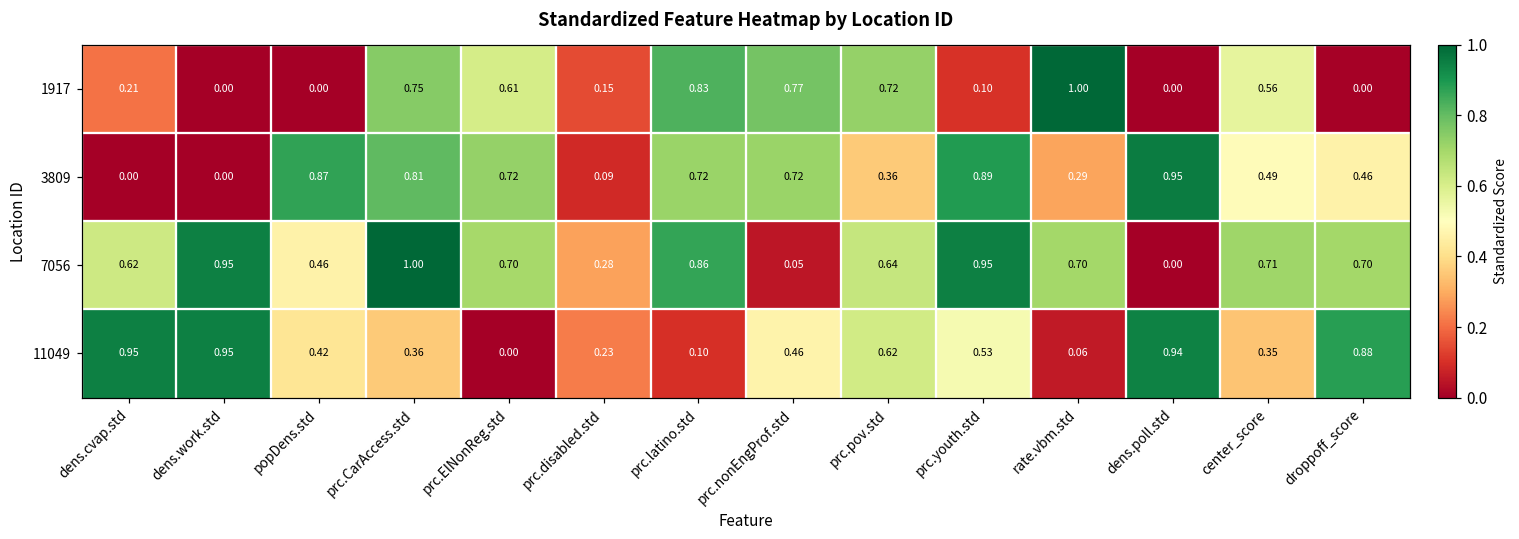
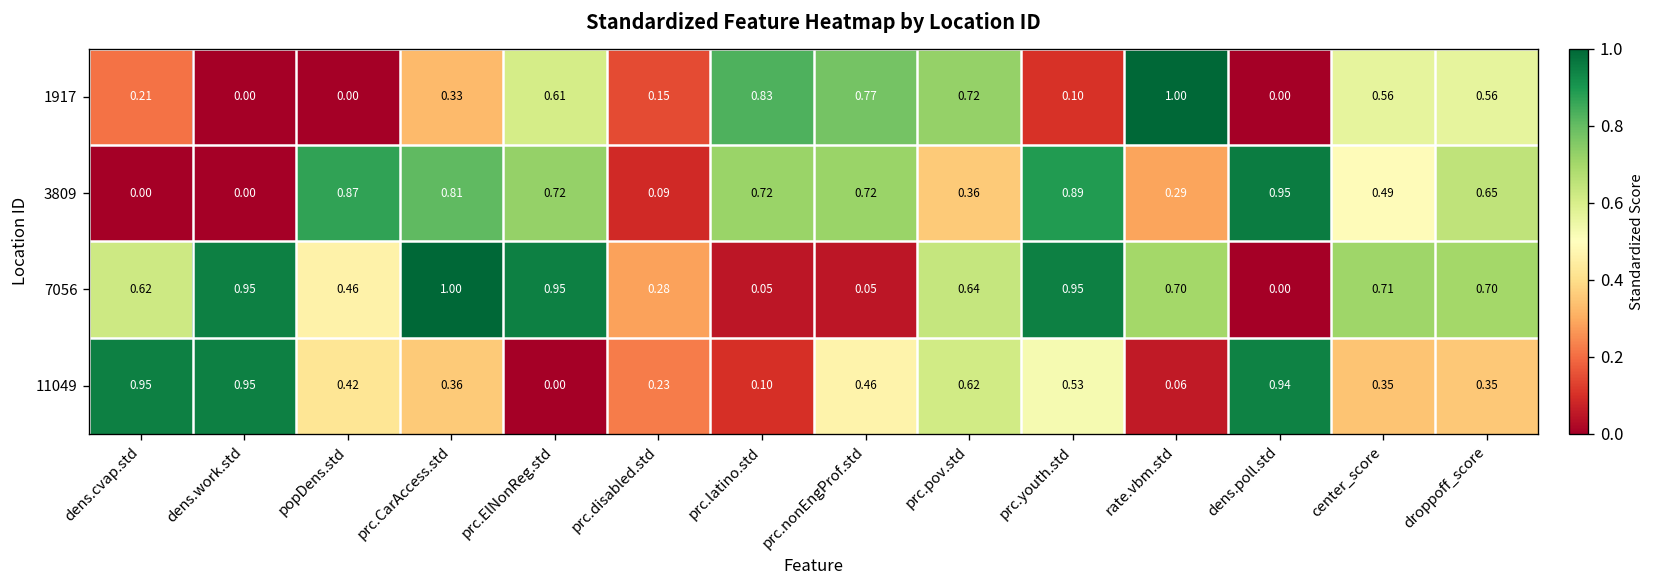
  {
    "1917": {
      "dens.cvap.std": 0.21,
      "dens.work.std": 0.00,
      "popDens.std": 0.00,
-     "prc.CarAccess.std": 0.75,
+     "prc.CarAccess.std": 0.33,
      "prc.ElNonReg.std": 0.61,
      "prc.disabled.std": 0.15,
      "prc.latino.std": 0.83,
      "prc.nonEngProf.std": 0.77,
      "prc.pov.std": 0.72,
      "prc.youth.std": 0.10,
      "rate.vbm.std": 1.00,
      "dens.poll.std": 0.00,
      "center_score": 0.56,
-     "droppoff_score": 0.00
+     "droppoff_score": 0.56
    },
    "3809": {
      "dens.cvap.std": 0.00,
      "dens.work.std": 0.00,
      "popDens.std": 0.87,
      "prc.CarAccess.std": 0.81,
      "prc.ElNonReg.std": 0.72,
      "prc.disabled.std": 0.09,
      "prc.latino.std": 0.72,
      "prc.nonEngProf.std": 0.72,
      "prc.pov.std": 0.36,
      "prc.youth.std": 0.89,
      "rate.vbm.std": 0.29,
      "dens.poll.std": 0.95,
      "center_score": 0.49,
-     "droppoff_score": 0.46
+     "droppoff_score": 0.65
    },
    "7056": {
      "dens.cvap.std": 0.62,
      "dens.work.std": 0.95,
      "popDens.std": 0.46,
      "prc.CarAccess.std": 1.00,
-     "prc.ElNonReg.std": 0.70,
+     "prc.ElNonReg.std": 0.95,
      "prc.disabled.std": 0.28,
-     "prc.latino.std": 0.86,
+     "prc.latino.std": 0.05,
      "prc.nonEngProf.std": 0.05,
      "prc.pov.std": 0.64,
      "prc.youth.std": 0.95,
      "rate.vbm.std": 0.70,
      "dens.poll.std": 0.00,
      "center_score": 0.71,
      "droppoff_score": 0.70
    },
    "11049": {
      "dens.cvap.std": 0.95,
      "dens.work.std": 0.95,
      "popDens.std": 0.42,
      "prc.CarAccess.std": 0.36,
      "prc.ElNonReg.std": 0.00,
      "prc.disabled.std": 0.23,
      "prc.latino.std": 0.10,
      "prc.nonEngProf.std": 0.46,
      "prc.pov.std": 0.62,
      "prc.youth.std": 0.53,
      "rate.vbm.std": 0.06,
      "dens.poll.std": 0.94,
      "center_score": 0.35,
-     "droppoff_score": 0.88
+     "droppoff_score": 0.35
    }
  }
